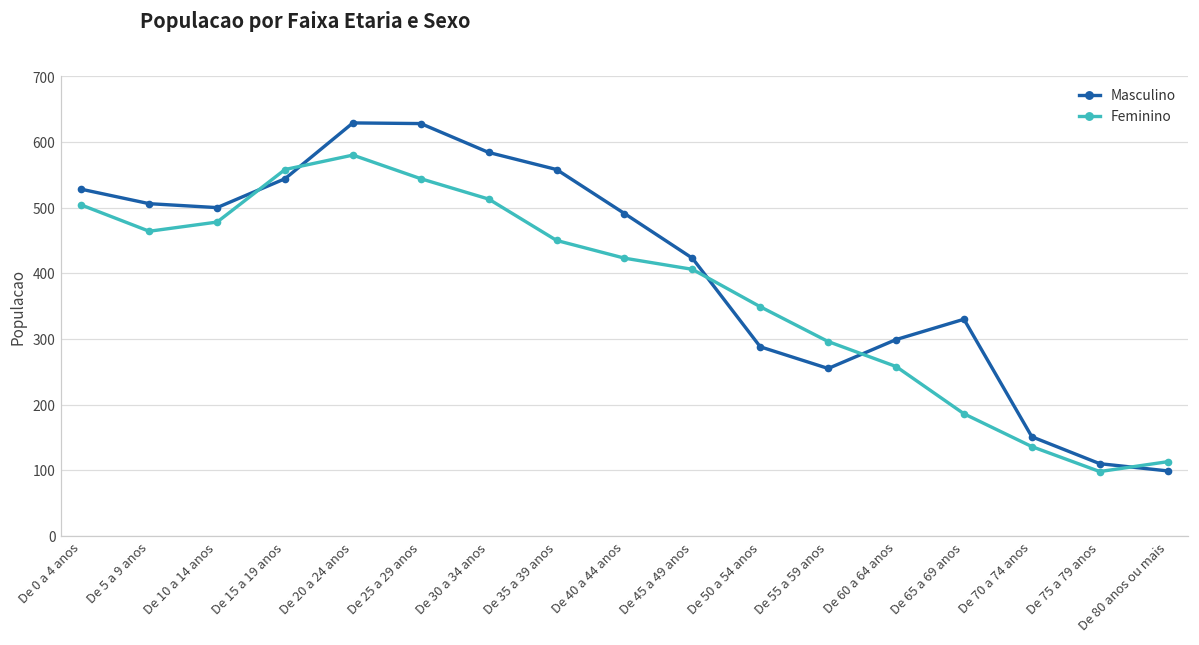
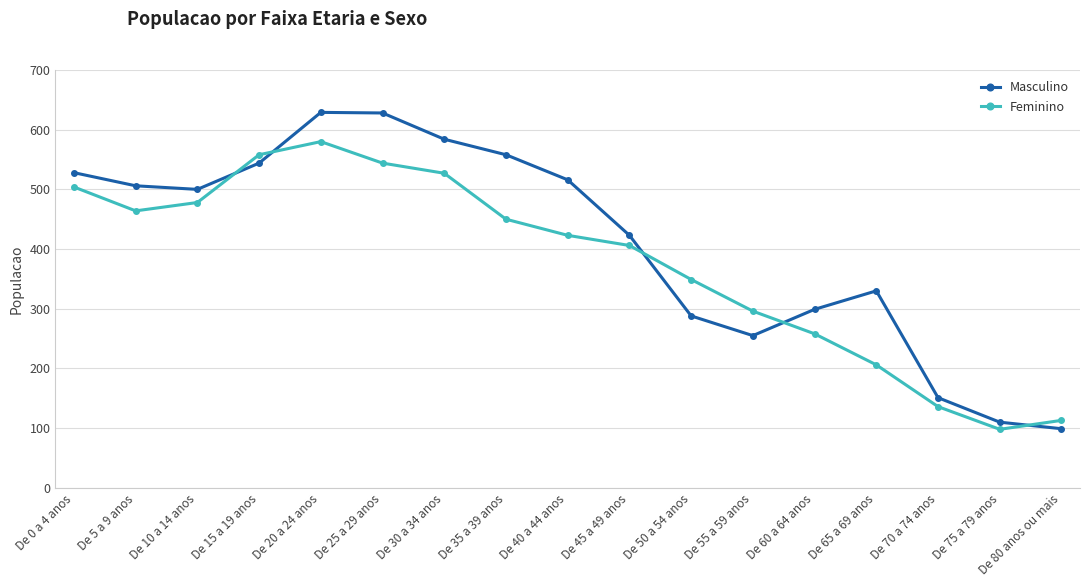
  {
    "Masculino": {
      "De 0 a 4 anos": 530,
      "De 5 a 9 anos": 510,
      "De 10 a 14 anos": 500,
      "De 15 a 19 anos": 540,
      "De 20 a 24 anos": 630,
      "De 25 a 29 anos": 630,
      "De 30 a 34 anos": 580,
      "De 35 a 39 anos": 560,
-     "De 40 a 44 anos": 490,
+     "De 40 a 44 anos": 520,
      "De 45 a 49 anos": 420,
      "De 50 a 54 anos": 290,
      "De 55 a 59 anos": 260,
      "De 60 a 64 anos": 300,
      "De 65 a 69 anos": 330,
      "De 70 a 74 anos": 150,
      "De 75 a 79 anos": 110,
      "De 80 anos ou mais": 100
    },
    "Feminino": {
      "De 0 a 4 anos": 500,
      "De 5 a 9 anos": 460,
      "De 10 a 14 anos": 480,
      "De 15 a 19 anos": 560,
      "De 20 a 24 anos": 580,
      "De 25 a 29 anos": 540,
-     "De 30 a 34 anos": 510,
+     "De 30 a 34 anos": 530,
      "De 35 a 39 anos": 450,
      "De 40 a 44 anos": 420,
      "De 45 a 49 anos": 410,
      "De 50 a 54 anos": 350,
      "De 55 a 59 anos": 300,
      "De 60 a 64 anos": 260,
-     "De 65 a 69 anos": 190,
+     "De 65 a 69 anos": 210,
      "De 70 a 74 anos": 140,
      "De 75 a 79 anos": 100,
      "De 80 anos ou mais": 110
    }
  }
